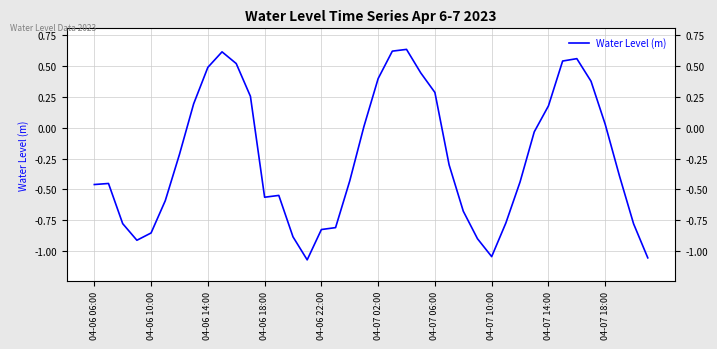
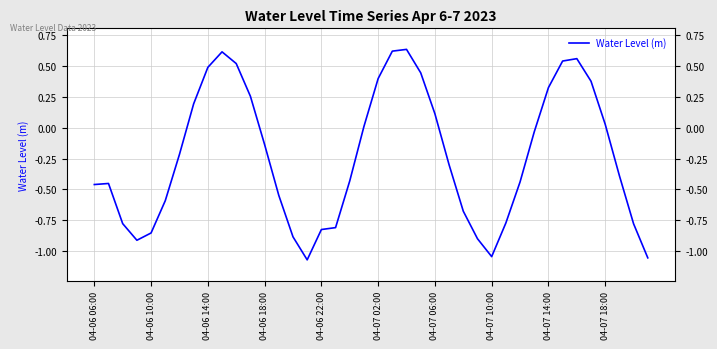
  {
    "04-06 06:00": -0.46,
    "04-06 10:00": -0.85,
    "04-06 14:00": 0.49,
-   "04-06 18:00": -0.56,
+   "04-06 18:00": -0.14,
    "04-06 22:00": -0.82,
    "04-07 02:00": 0.39,
-   "04-07 06:00": 0.28,
+   "04-07 06:00": 0.11,
    "04-07 10:00": -1.04,
-   "04-07 14:00": 0.17,
+   "04-07 14:00": 0.32,
    "04-07 18:00": 0.03
  }
